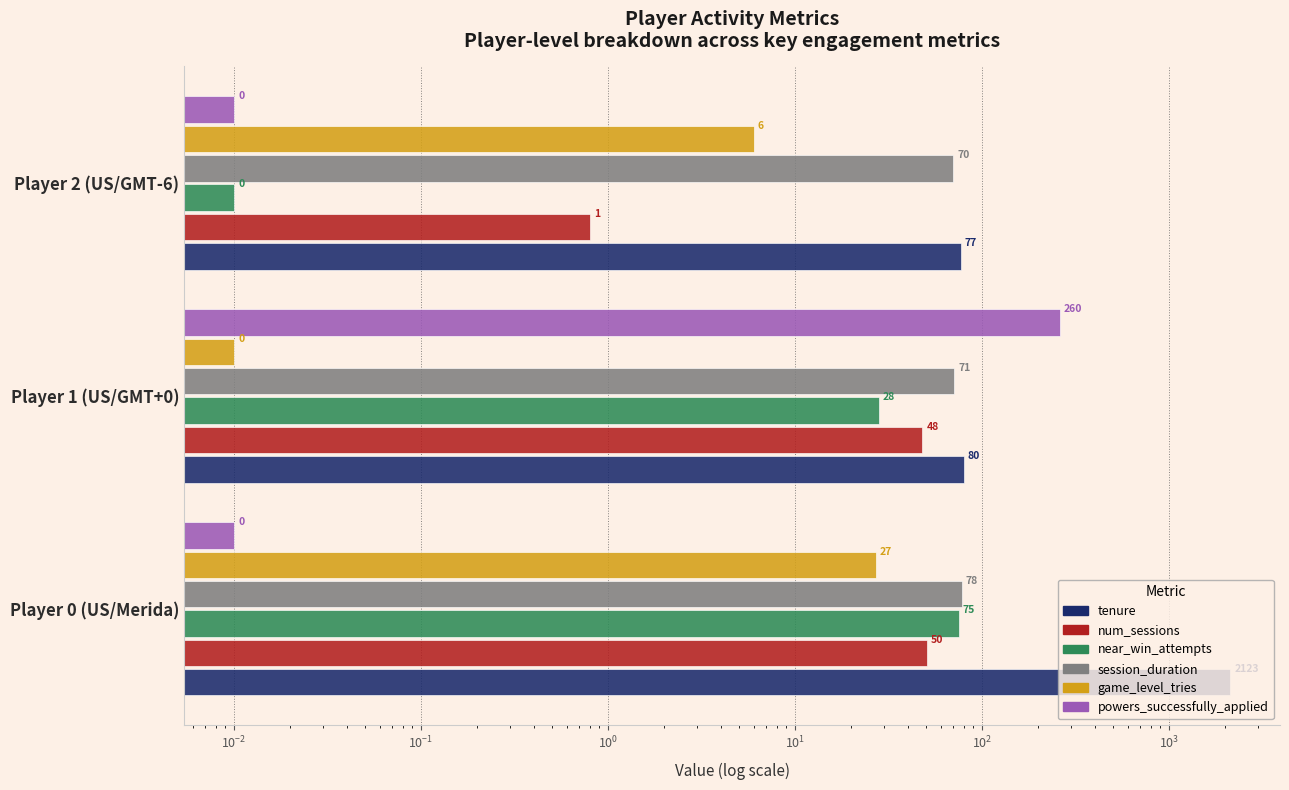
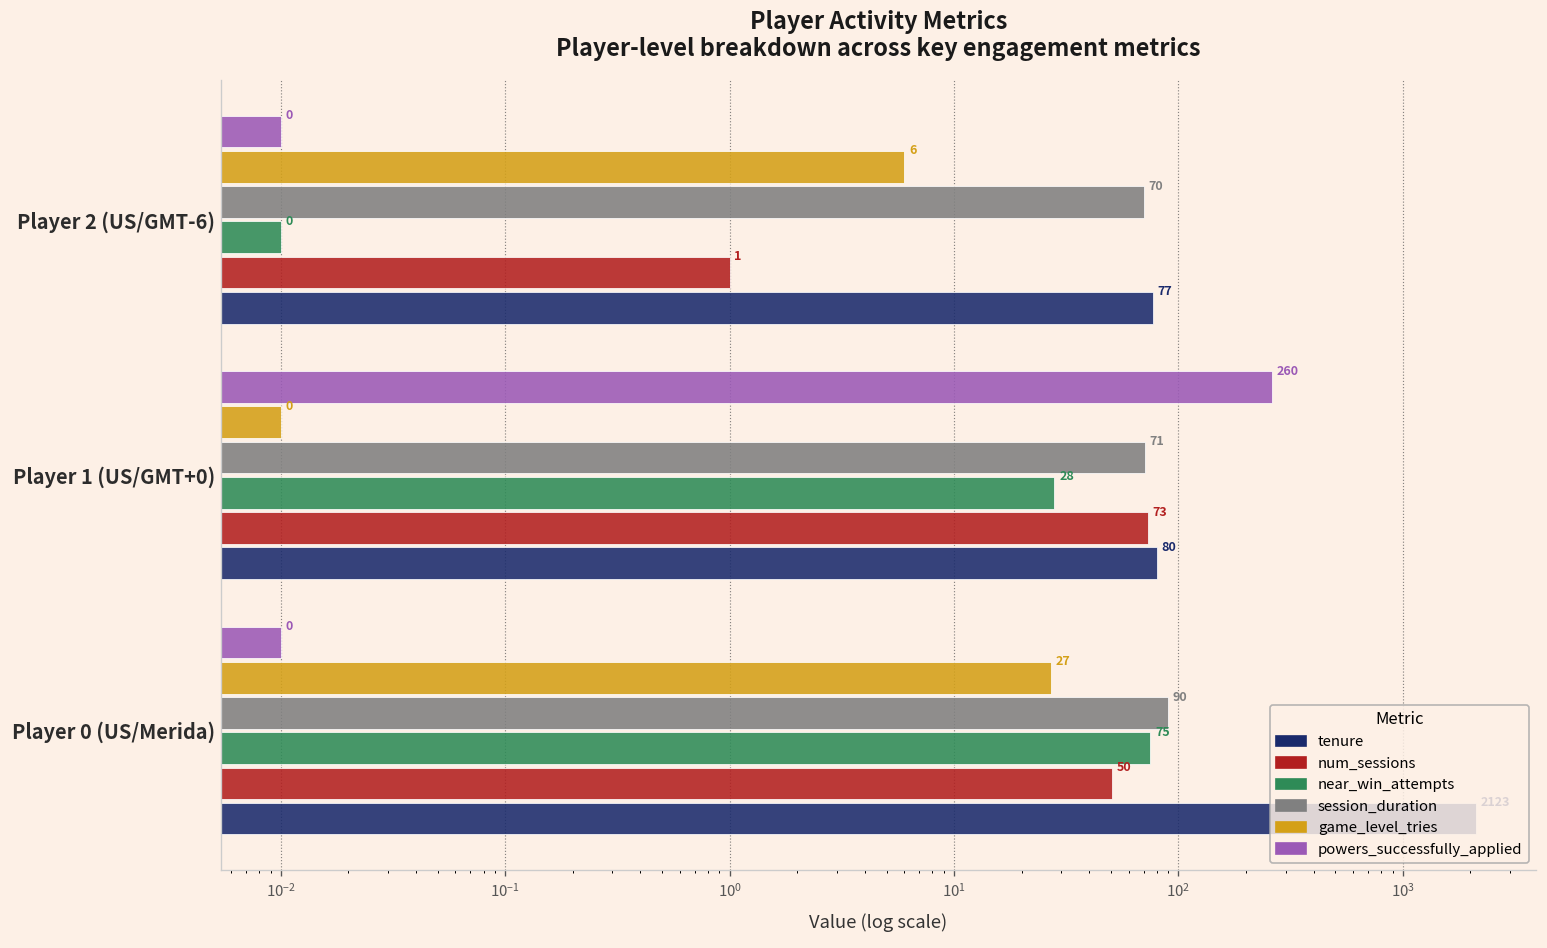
  {
    "tenure": {
      "Player 2 (US/GMT-6)": 77,
      "Player 1 (US/GMT+0)": 80
    },
    "num_sessions": {
-     "Player 2 (US/GMT-6)": 0.8,
-     "Player 1 (US/GMT+0)": 48,
+     "Player 2 (US/GMT-6)": 1.0,
+     "Player 1 (US/GMT+0)": 73,
      "Player 0 (US/Merida)": 50
    },
    "near_win_attempts": {
      "Player 2 (US/GMT-6)": 0,
      "Player 1 (US/GMT+0)": 28,
      "Player 0 (US/Merida)": 75
    },
    "session_duration": {
      "Player 2 (US/GMT-6)": 70,
      "Player 1 (US/GMT+0)": 71,
-     "Player 0 (US/Merida)": 78
+     "Player 0 (US/Merida)": 90
    },
    "game_level_tries": {
      "Player 2 (US/GMT-6)": 6,
      "Player 1 (US/GMT+0)": 0,
      "Player 0 (US/Merida)": 27
    },
    "powers_successfully_applied": {
      "Player 2 (US/GMT-6)": 0,
      "Player 1 (US/GMT+0)": 260,
      "Player 0 (US/Merida)": 0
    }
  }
